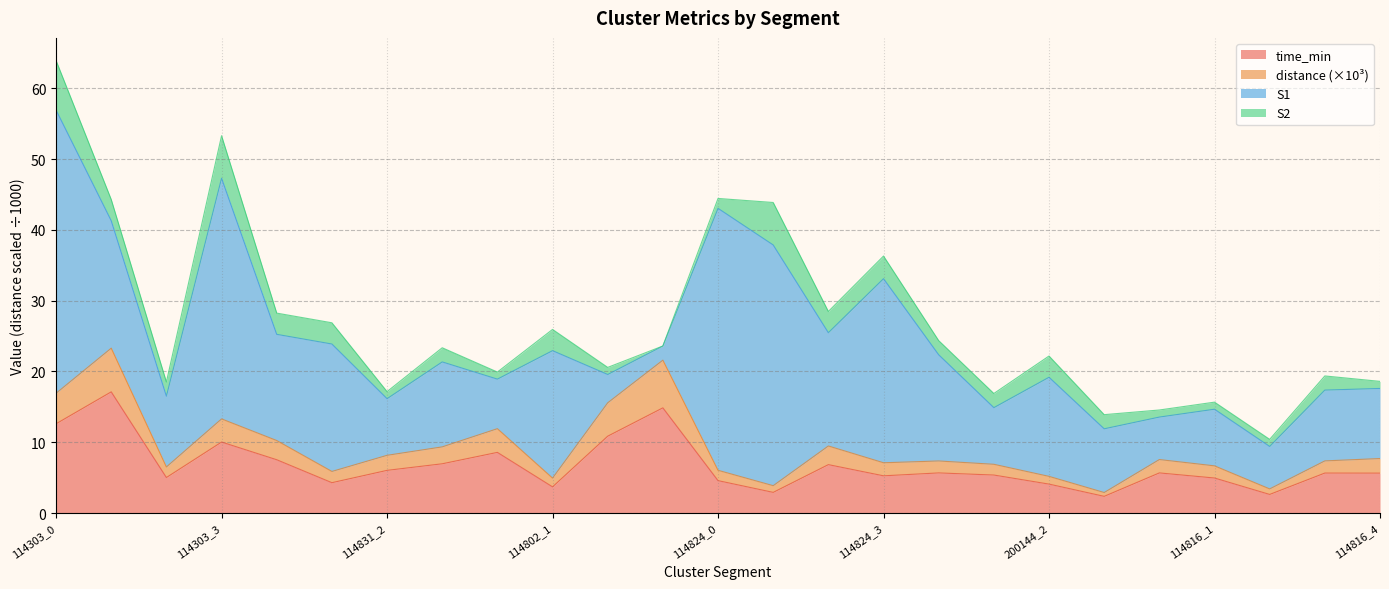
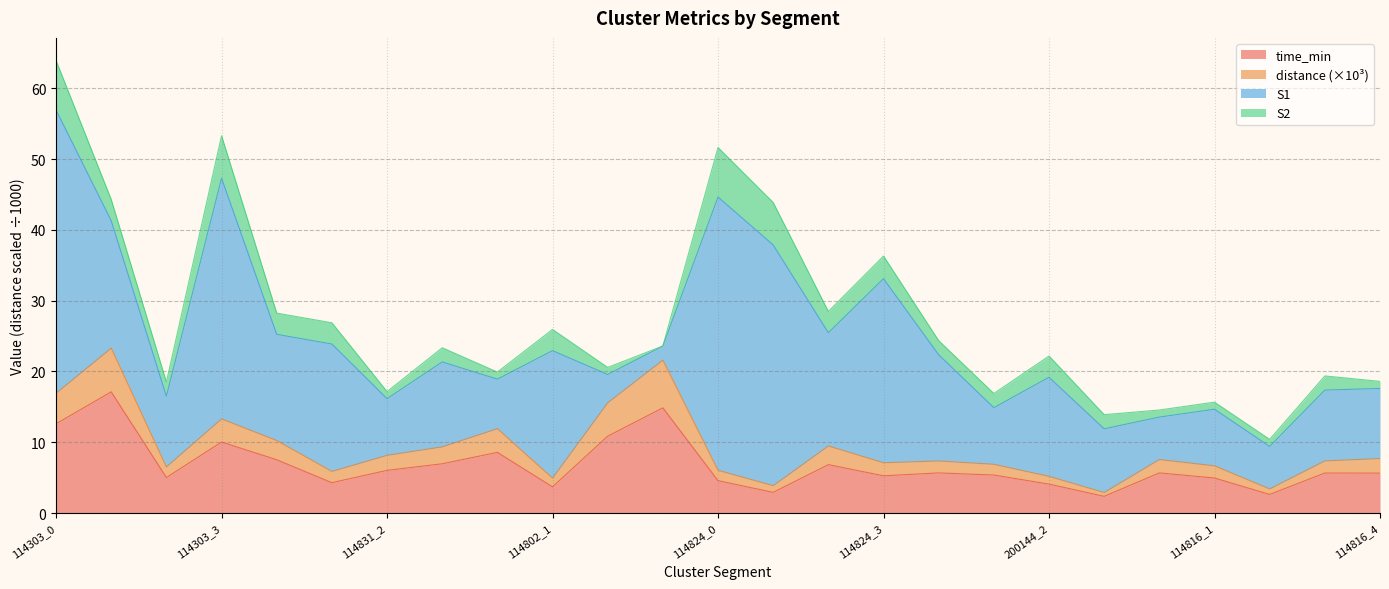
  {
    "S1": {
      "114303_0": 40,
      "114303_3": 34,
      "114831_2": 8,
      "114802_1": 18,
-     "114824_0": 37,
+     "114824_0": 39,
      "114824_3": 26,
      "200144_2": 14,
      "114816_1": 8,
      "114816_4": 10
    },
    "S2": {
      "114303_0": 7,
      "114303_3": 6,
      "114831_2": 1,
      "114802_1": 3,
-     "114824_0": 1,
+     "114824_0": 7,
      "114824_3": 3,
      "200144_2": 3,
      "114816_1": 1,
      "114816_4": 1
    }
  }
